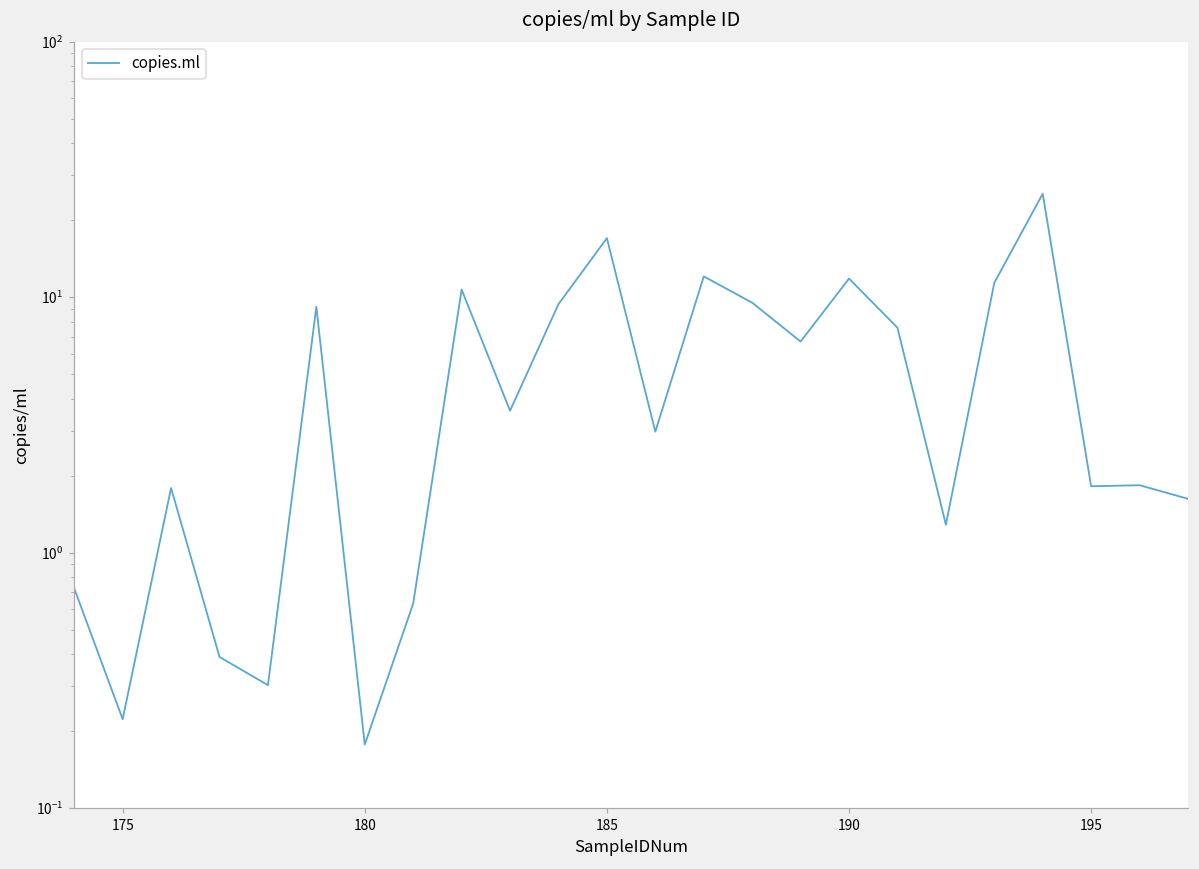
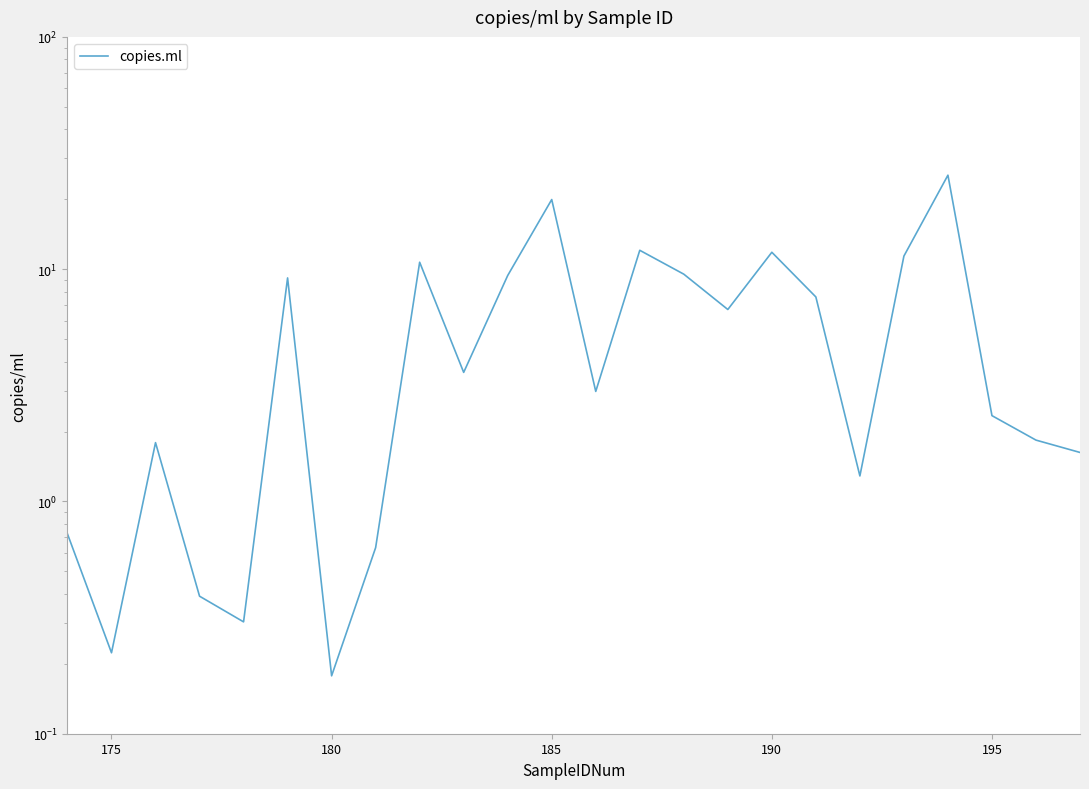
  {
    "175": 0.22,
    "180": 0.18,
-   "185": 17,
+   "185": 20,
    "190": 12,
-   "195": 1.8
+   "195": 2.3
  }
